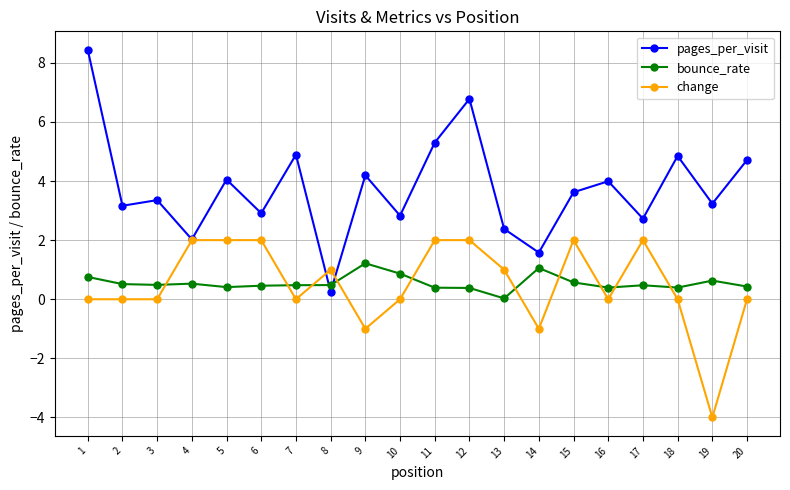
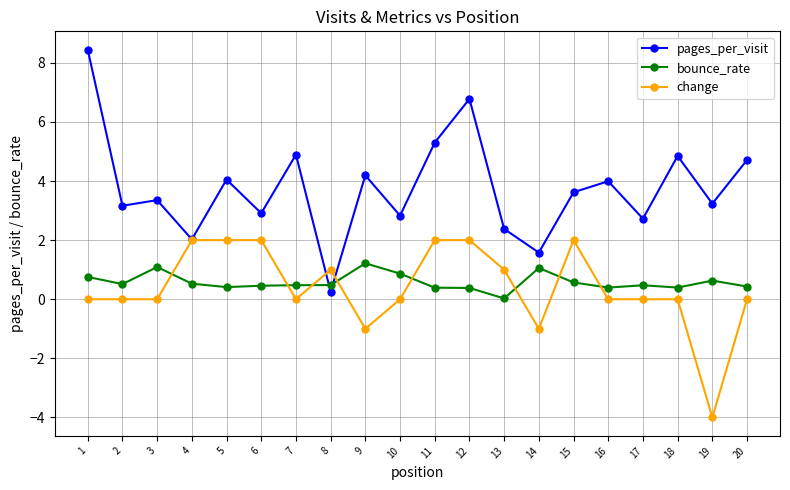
  {
    "pages_per_visit": {
      "1": 8.4,
      "2": 3.2,
      "3": 3.4,
      "5": 4.0,
      "6": 2.9,
      "7": 4.9,
      "8": 0.3,
      "9": 4.2,
      "10": 2.8,
      "11": 5.3,
      "12": 6.8,
      "13": 2.4,
      "14": 1.6,
      "15": 3.6,
      "16": 4.0,
      "17": 2.7,
      "18": 4.8,
      "19": 3.2,
      "20": 4.7
    },
    "bounce_rate": {
      "1": 0.8,
      "2": 0.5,
-     "3": 0.5,
+     "3": 1.1,
      "4": 0.5,
      "5": 0.4,
      "6": 0.5,
      "7": 0.5,
      "8": 0.5,
      "9": 1.2,
      "10": 0.9,
      "11": 0.4,
      "12": 0.4,
      "13": 0.0,
      "14": 1.1,
      "15": 0.6,
      "16": 0.4,
      "17": 0.5,
      "18": 0.4,
      "19": 0.6,
      "20": 0.4
    },
    "change": {
      "1": 0,
      "2": 0,
      "3": 0,
      "5": 2,
      "6": 2,
      "7": 0,
      "8": 1,
      "9": -1,
      "10": 0,
      "11": 2,
      "12": 2,
      "13": 1,
      "14": -1,
      "15": 2,
      "16": 0,
-     "17": 2,
+     "17": 0,
      "18": 0,
      "19": -4,
      "20": 0
    }
  }
